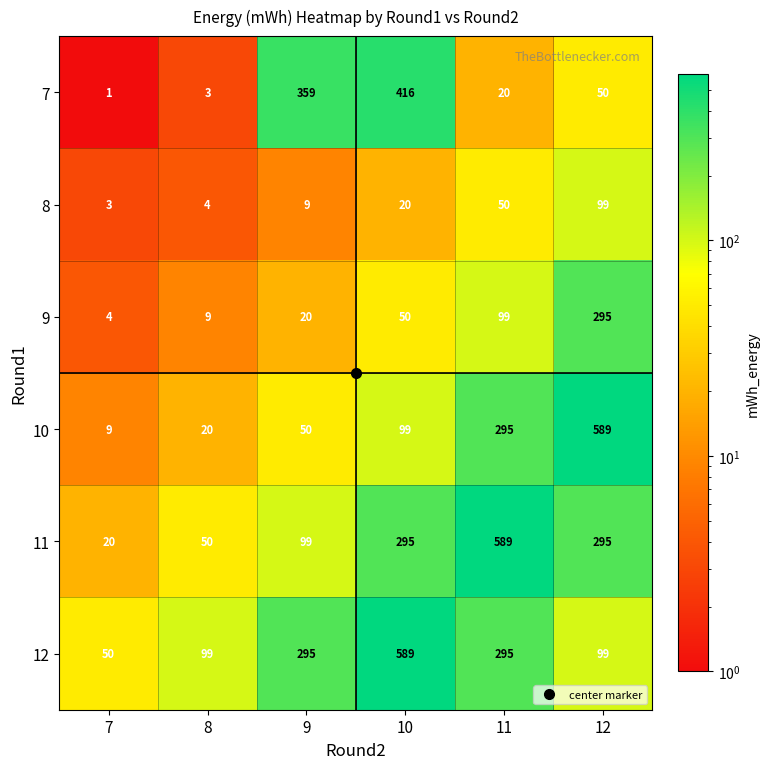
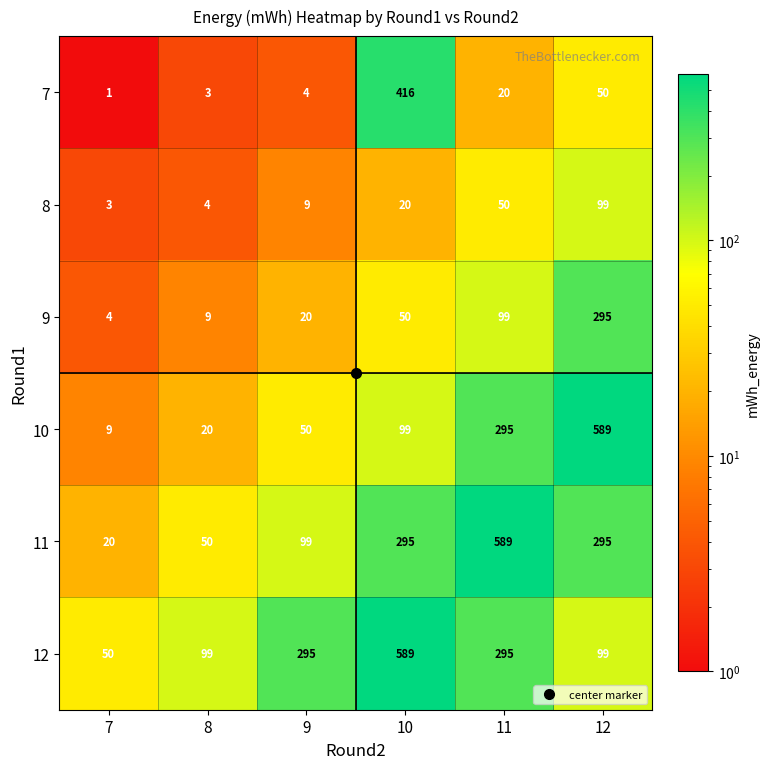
  {
    "7": {
      "7": 1,
      "8": 3,
-     "9": 359,
+     "9": 4,
      "10": 416,
      "11": 20
    },
    "8": {
      "7": 3,
      "8": 4,
      "9": 9,
      "10": 20,
      "11": 50,
      "12": 99
    },
    "9": {
      "7": 4,
      "8": 9,
      "9": 20,
      "10": 50,
      "11": 99,
      "12": 295
    },
    "10": {
      "7": 9,
      "8": 20,
      "9": 50,
      "10": 99,
      "11": 295,
      "12": 589
    },
    "11": {
      "7": 20,
      "8": 50,
      "9": 99,
      "10": 295,
      "11": 589,
      "12": 295
    },
    "12": {
      "7": 50,
      "8": 99,
      "9": 295,
      "10": 589,
      "11": 295,
      "12": 99
    }
  }
